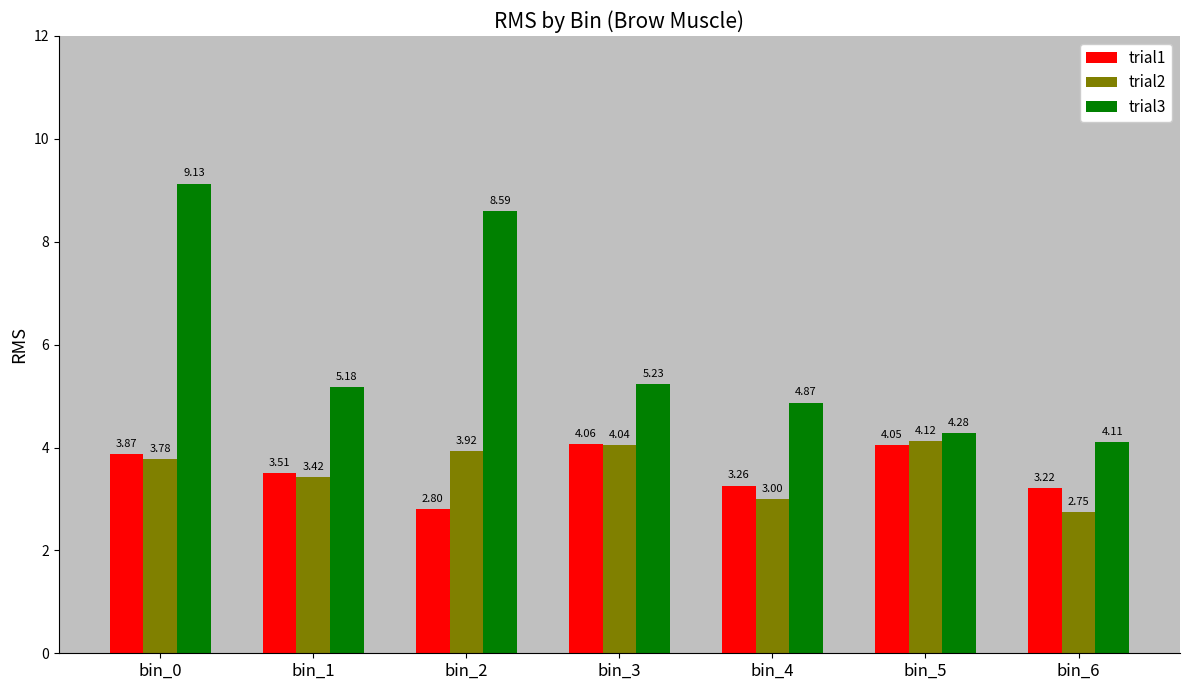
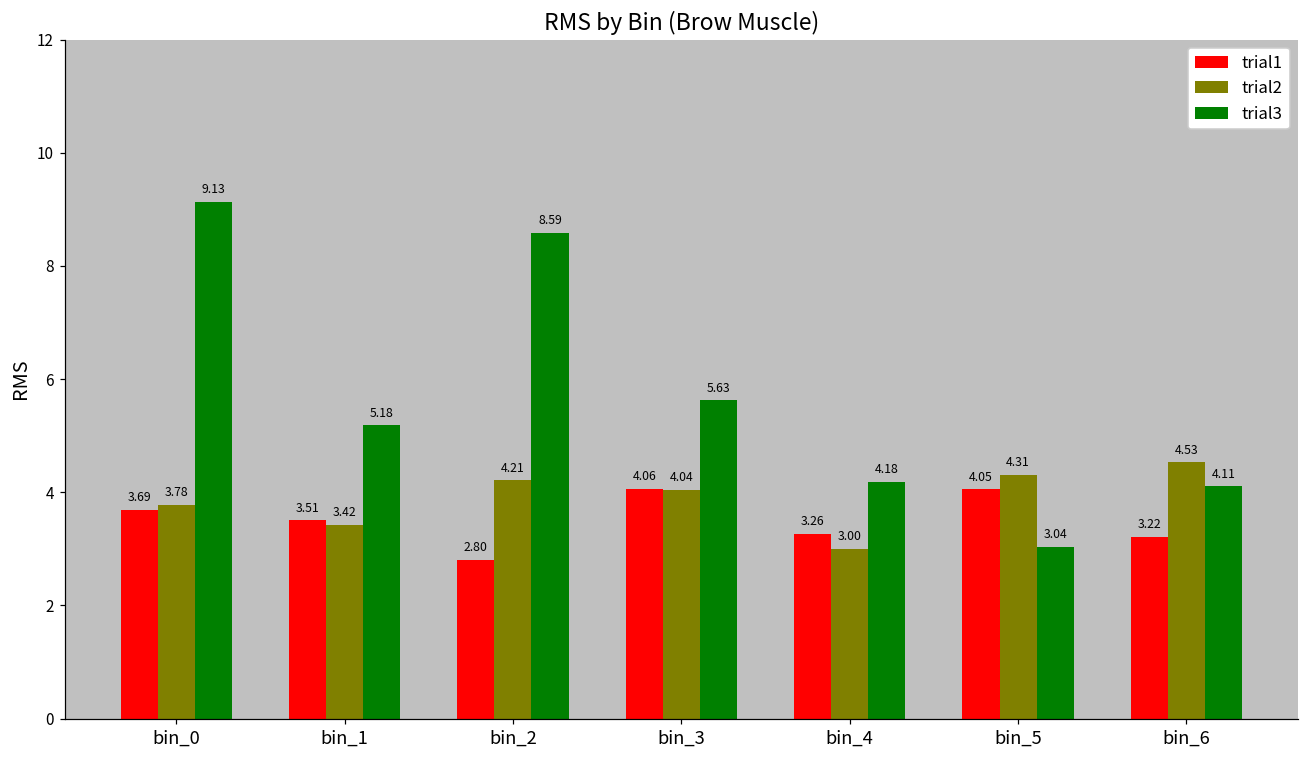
  {
    "trial1": {
-     "bin_0": 3.87,
+     "bin_0": 3.69,
      "bin_1": 3.51,
      "bin_2": 2.80,
      "bin_3": 4.06,
      "bin_4": 3.26,
      "bin_5": 4.05,
      "bin_6": 3.22
    },
    "trial2": {
      "bin_0": 3.78,
      "bin_1": 3.42,
-     "bin_2": 3.92,
+     "bin_2": 4.21,
      "bin_3": 4.04,
      "bin_4": 3.00,
-     "bin_5": 4.12,
-     "bin_6": 2.75
+     "bin_5": 4.31,
+     "bin_6": 4.53
    },
    "trial3": {
      "bin_0": 9.13,
      "bin_1": 5.18,
      "bin_2": 8.59,
-     "bin_3": 5.23,
-     "bin_4": 4.87,
-     "bin_5": 4.28,
+     "bin_3": 5.63,
+     "bin_4": 4.18,
+     "bin_5": 3.04,
      "bin_6": 4.11
    }
  }
